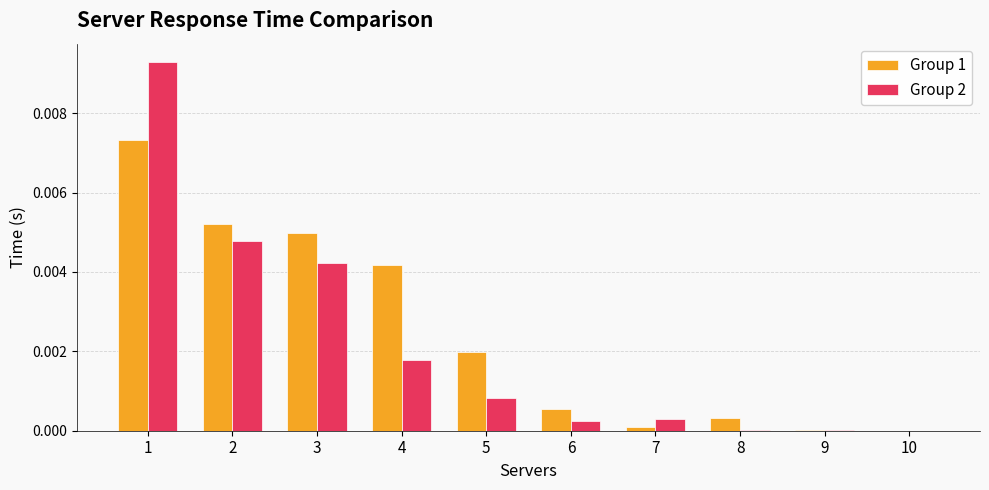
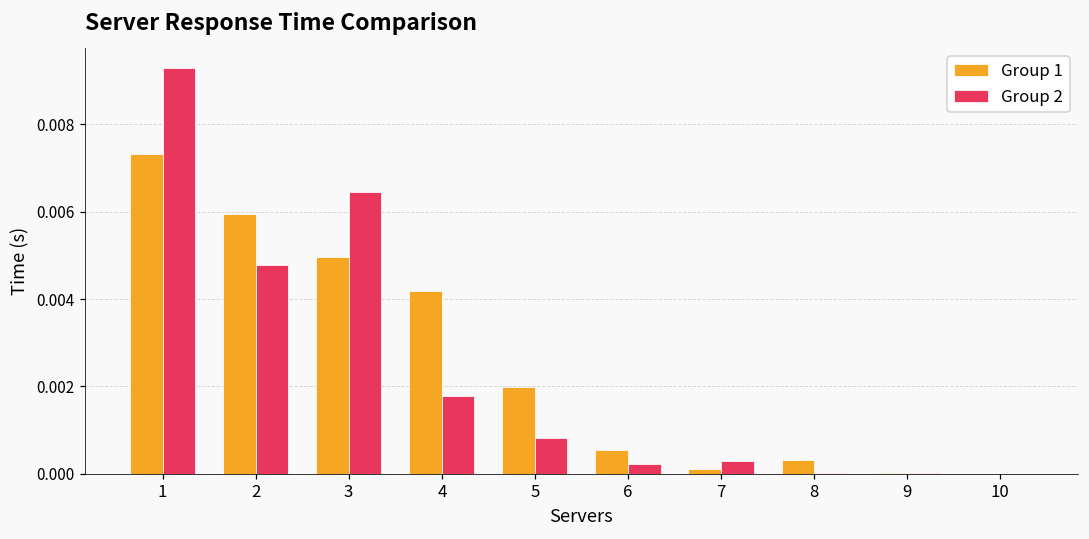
  {
    "Group 1": {
      "1": 0.0073,
-     "2": 0.0052,
+     "2": 0.0060,
      "3": 0.0050,
      "4": 0.0042,
      "5": 0.0020,
      "6": 0.0005,
      "7": 0.0001,
      "8": 0.0003
    },
    "Group 2": {
      "1": 0.0093,
      "2": 0.0048,
-     "3": 0.0042,
+     "3": 0.0064,
      "4": 0.0018,
      "5": 0.0008,
      "6": 0.0002,
      "7": 0.0003
    }
  }
